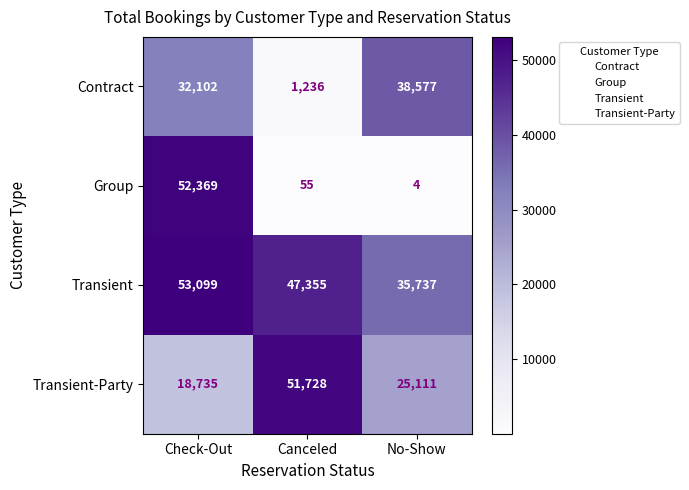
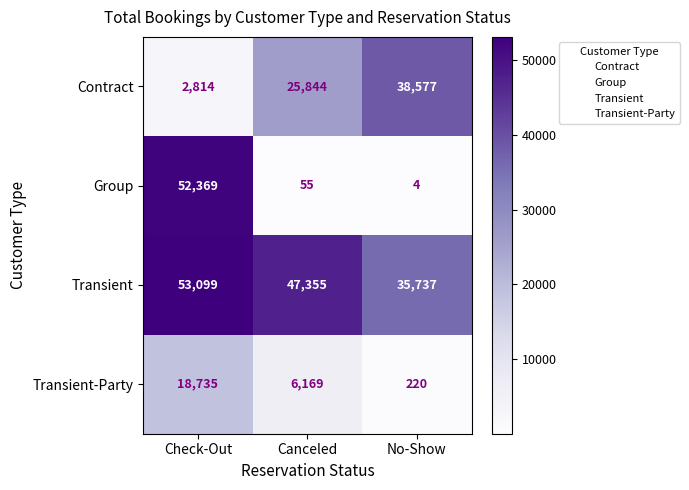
  {
    "Contract": {
-     "Check-Out": "32,102",
-     "Canceled": "1,236",
+     "Check-Out": "2,814",
+     "Canceled": "25,844",
      "No-Show": "38,577"
    },
    "Group": {
      "Check-Out": "52,369",
      "Canceled": "55",
      "No-Show": "4"
    },
    "Transient": {
      "Check-Out": "53,099",
      "Canceled": "47,355",
      "No-Show": "35,737"
    },
    "Transient-Party": {
      "Check-Out": "18,735",
-     "Canceled": "51,728",
-     "No-Show": "25,111"
+     "Canceled": "6,169",
+     "No-Show": "220"
    }
  }
